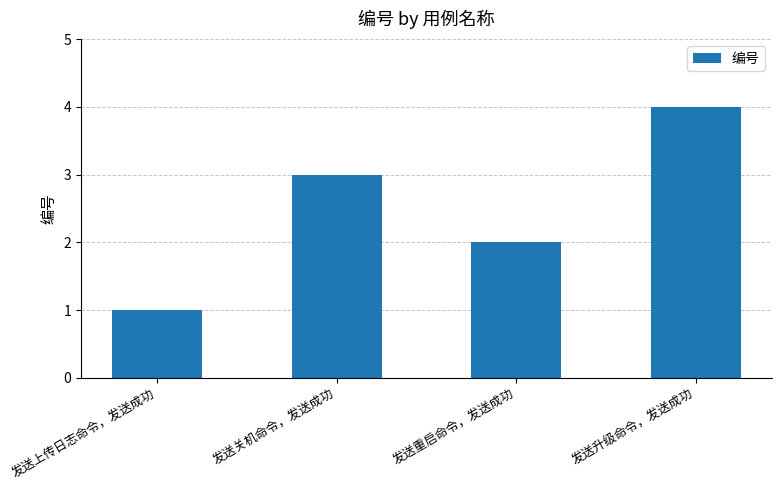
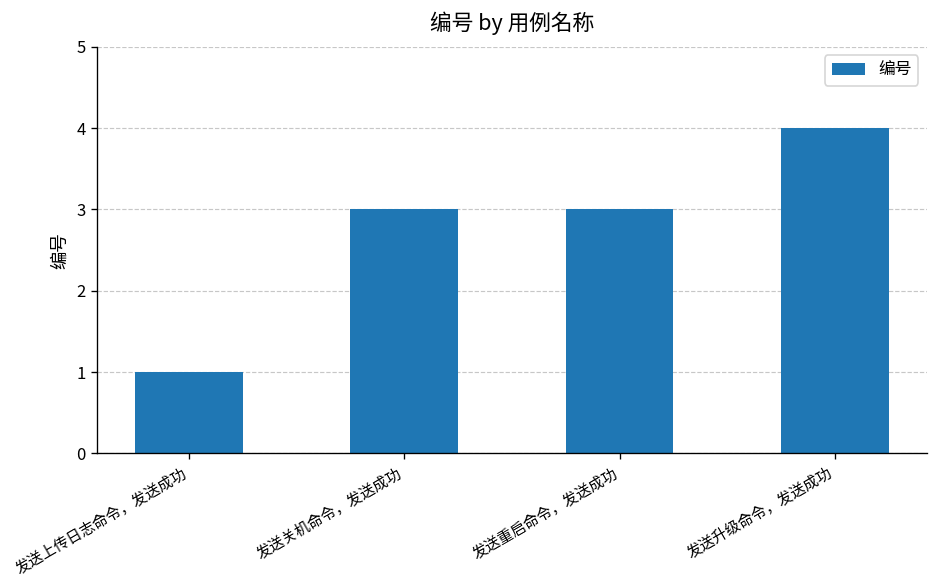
  {
    "发送上传日志命令，发送成功": 1,
    "发送关机命令，发送成功": 3,
-   "发送重启命令，发送成功": 2,
+   "发送重启命令，发送成功": 3,
    "发送升级命令，发送成功": 4
  }
